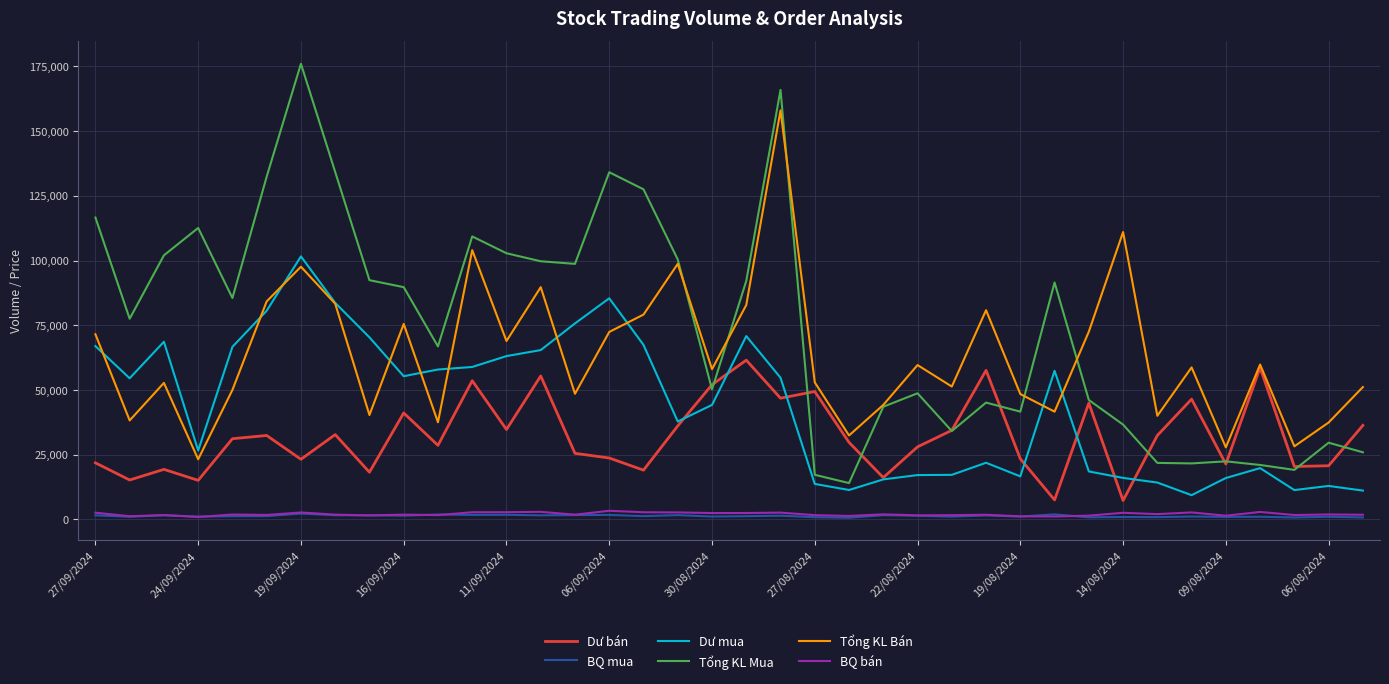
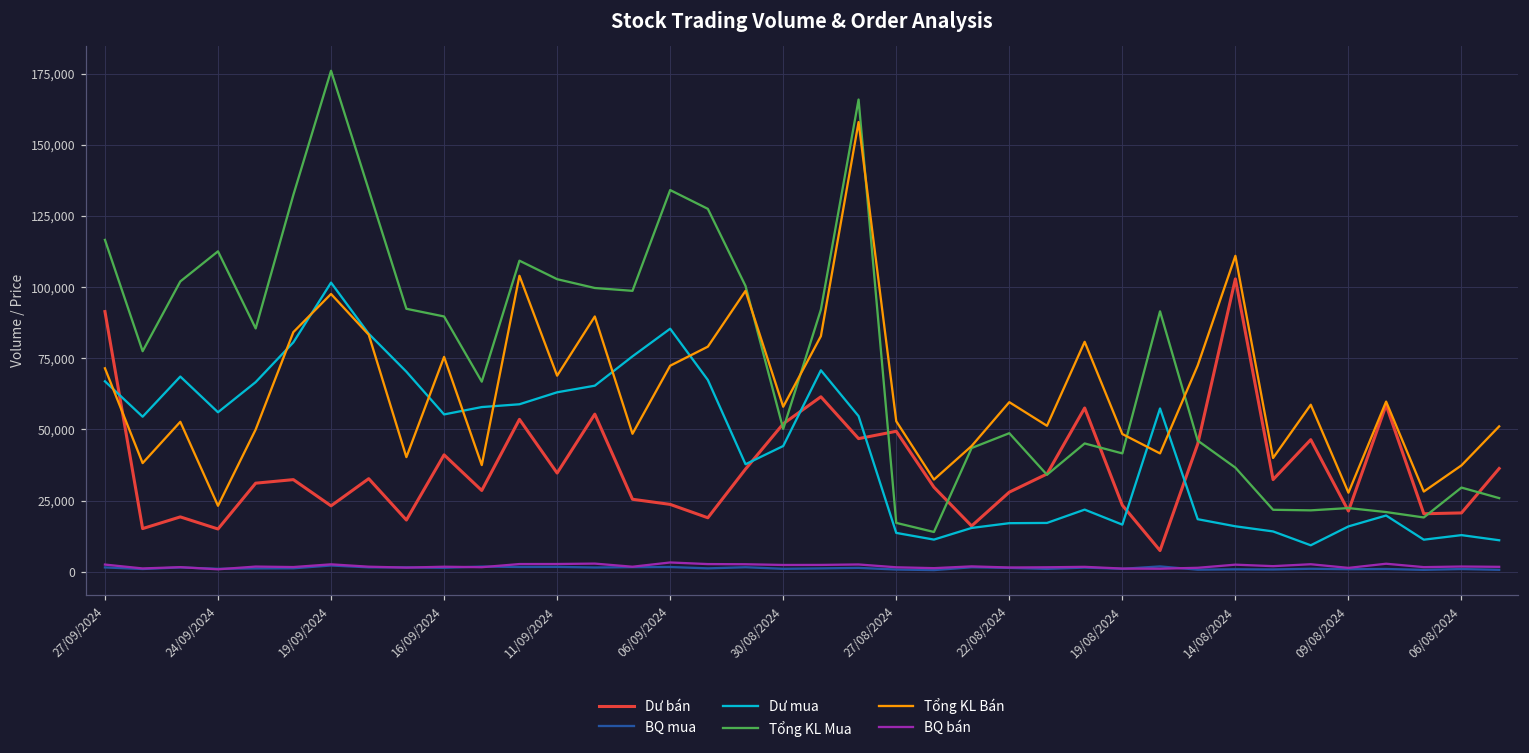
  {
    "Dư bán": {
-     "27/09/2024": "22,000",
+     "27/09/2024": "91,000",
      "24/09/2024": "15,000",
      "19/09/2024": "23,000",
      "16/09/2024": "41,000",
      "11/09/2024": "35,000",
      "06/09/2024": "24,000",
      "30/08/2024": "52,000",
      "27/08/2024": "49,000",
      "22/08/2024": "28,000",
      "19/08/2024": "23,000",
-     "14/08/2024": "7,000",
+     "14/08/2024": "103,000",
      "09/08/2024": "21,000",
      "06/08/2024": "21,000"
    },
    "BQ mua": {
      "27/09/2024": "2,000",
      "11/09/2024": "2,000",
      "06/09/2024": "2,000",
      "30/08/2024": "1,000",
      "14/08/2024": "1,000"
    },
    "Dư mua": {
      "27/09/2024": "67,000",
-     "24/09/2024": "27,000",
+     "24/09/2024": "56,000",
      "19/09/2024": "102,000",
      "16/09/2024": "55,000",
      "11/09/2024": "63,000",
      "06/09/2024": "85,000",
      "30/08/2024": "44,000",
      "27/08/2024": "14,000",
      "22/08/2024": "17,000",
      "19/08/2024": "17,000",
      "14/08/2024": "16,000",
      "09/08/2024": "16,000",
      "06/08/2024": "13,000"
    },
    "Tổng KL Mua": {
      "27/09/2024": "117,000",
      "24/09/2024": "113,000",
      "19/09/2024": "176,000",
      "16/09/2024": "90,000",
      "11/09/2024": "103,000",
      "06/09/2024": "134,000",
      "30/08/2024": "50,000",
      "27/08/2024": "17,000",
      "22/08/2024": "49,000",
      "19/08/2024": "42,000",
      "14/08/2024": "37,000",
      "09/08/2024": "22,000",
      "06/08/2024": "30,000"
    },
    "Tổng KL Bán": {
      "27/09/2024": "72,000",
      "24/09/2024": "23,000",
      "19/09/2024": "98,000",
      "16/09/2024": "76,000",
      "11/09/2024": "69,000",
      "06/09/2024": "72,000",
      "30/08/2024": "58,000",
      "27/08/2024": "53,000",
      "22/08/2024": "60,000",
      "19/08/2024": "48,000",
      "14/08/2024": "111,000",
      "09/08/2024": "28,000",
      "06/08/2024": "37,000"
    },
    "BQ bán": {
      "27/09/2024": "3,000",
      "11/09/2024": "3,000",
      "06/09/2024": "3,000",
      "30/08/2024": "2,000",
      "14/08/2024": "3,000"
    }
  }
